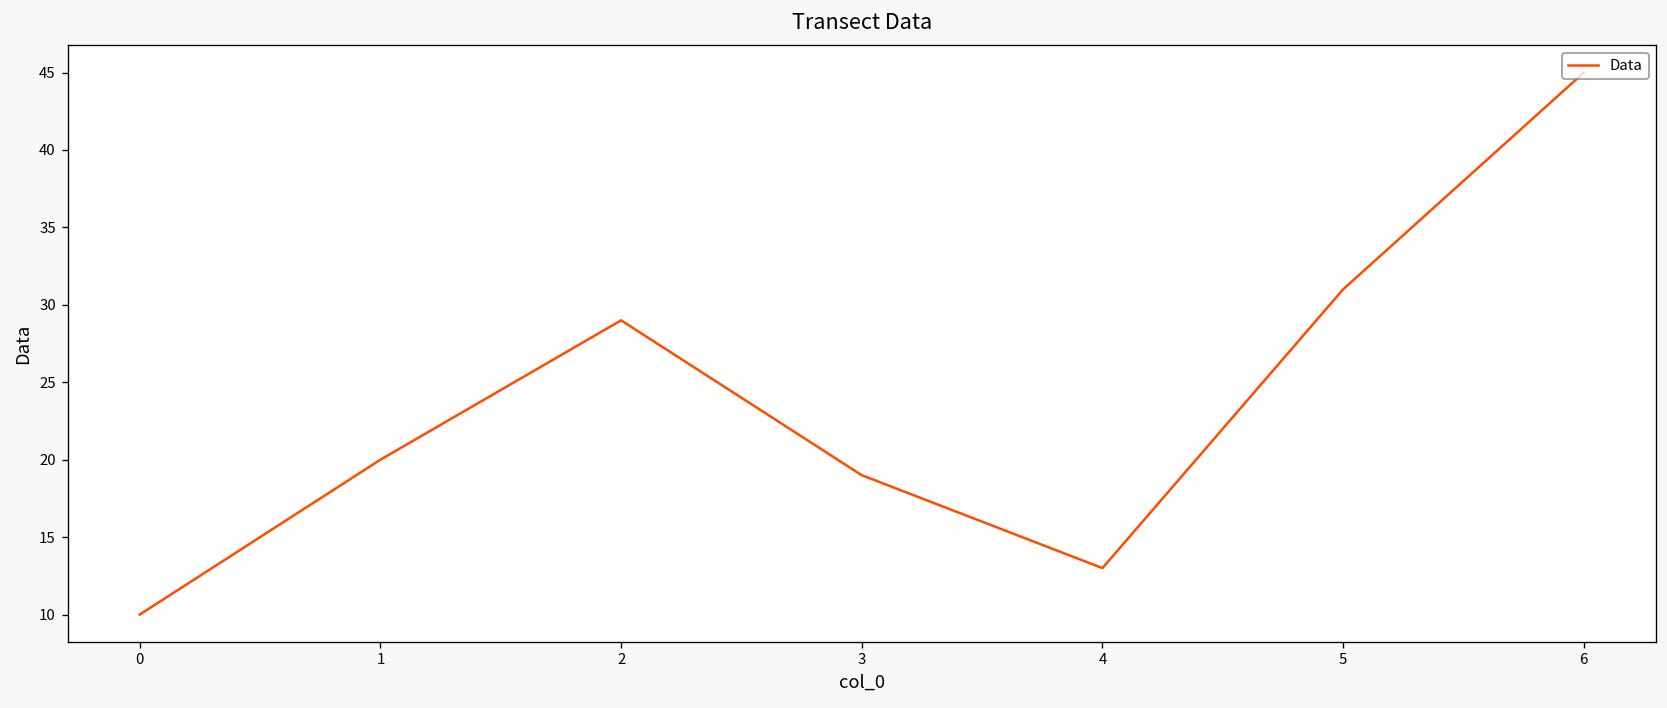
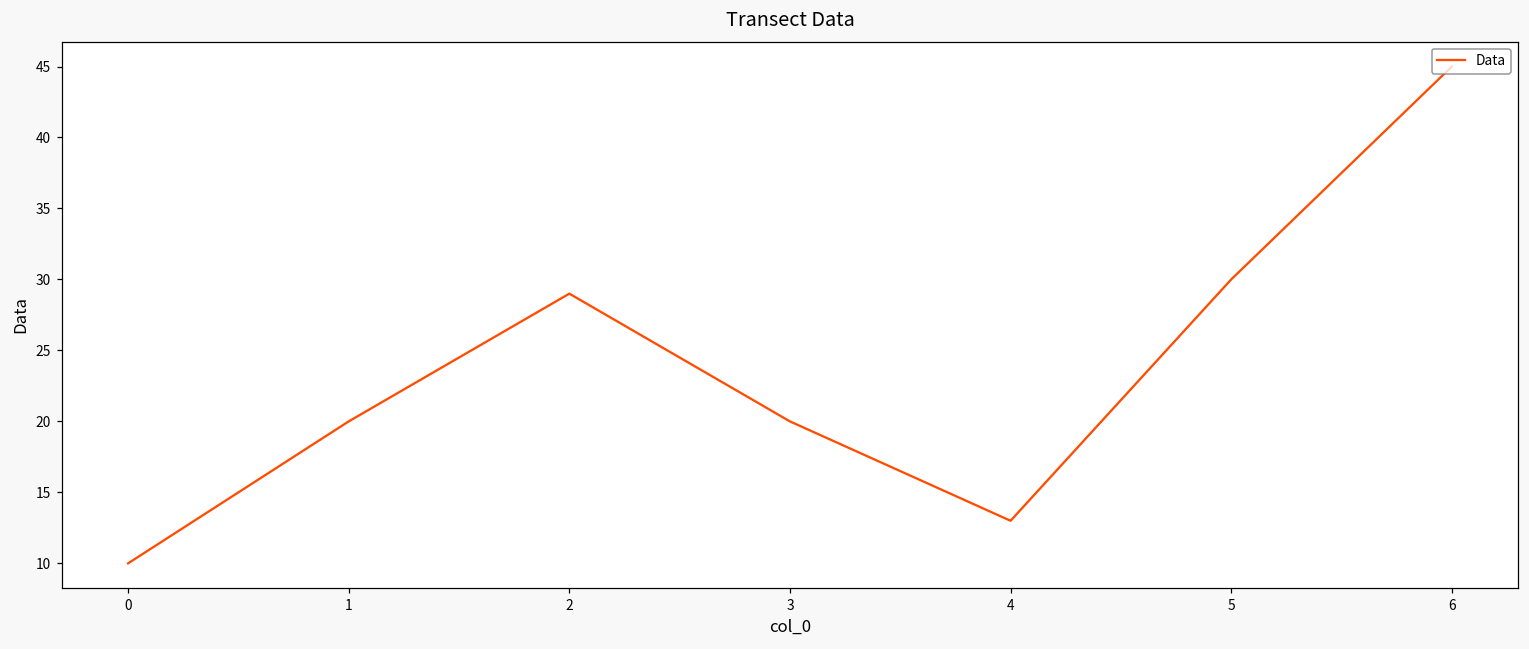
  {
    "0": 10,
    "1": 20,
    "2": 29,
-   "3": 19,
+   "3": 20,
    "4": 13,
-   "5": 31
+   "5": 30
  }
